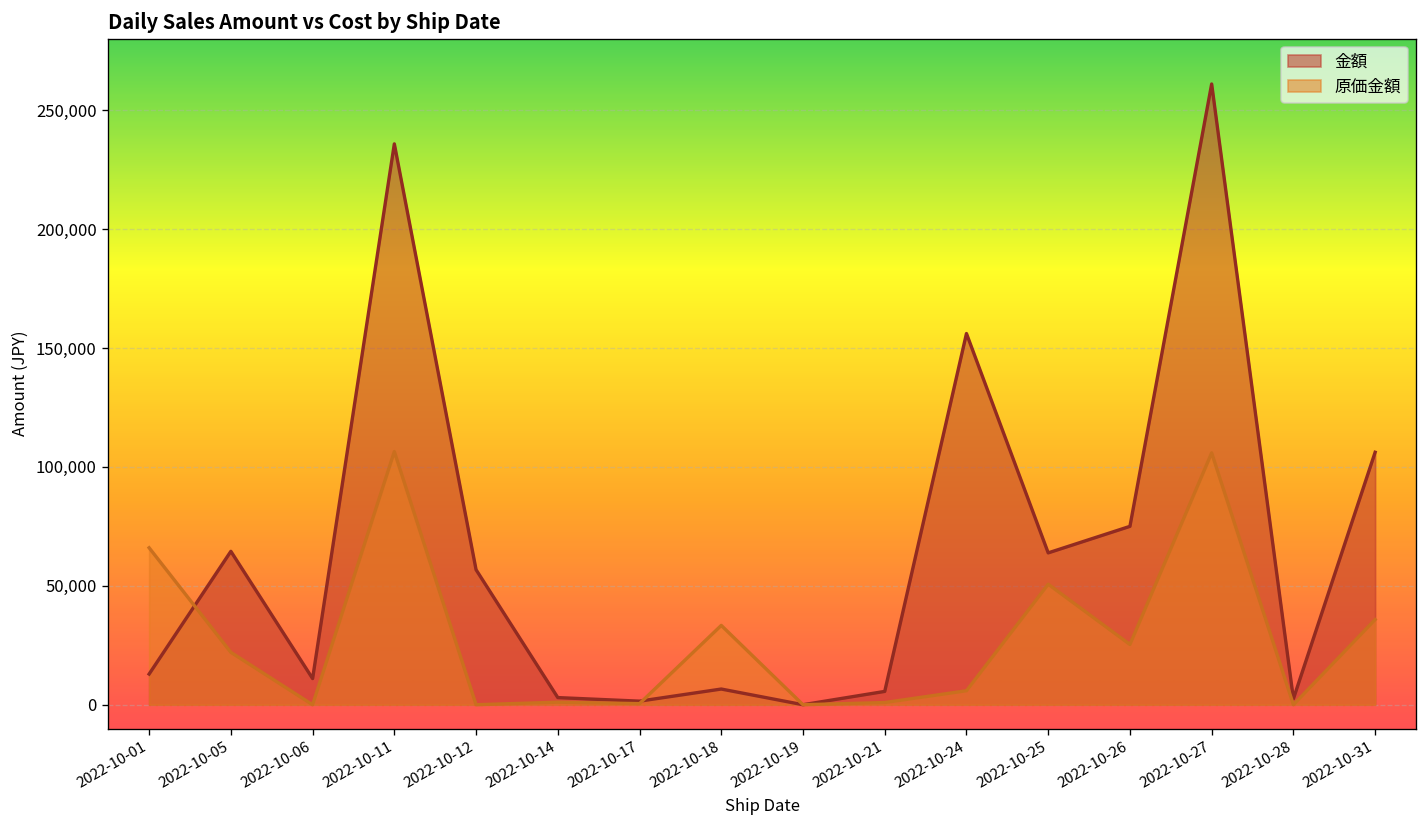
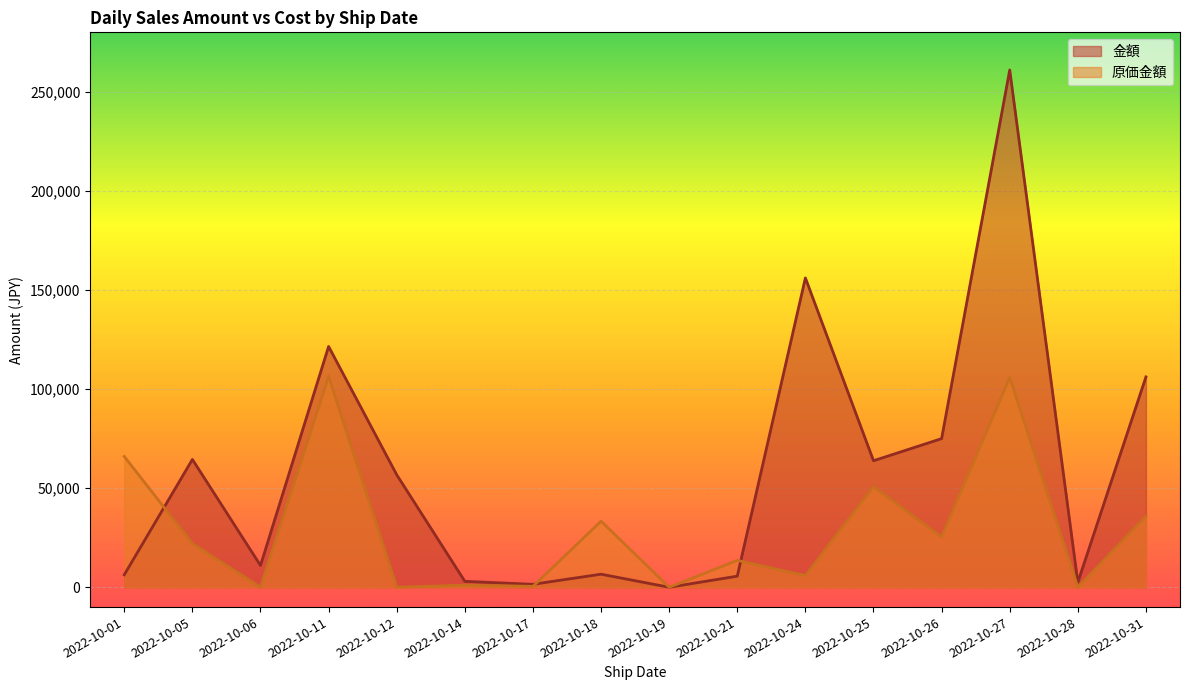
  {
    "金額": {
-     "2022-10-01": "13,000",
+     "2022-10-01": "6,000",
      "2022-10-05": "65,000",
      "2022-10-06": "11,000",
-     "2022-10-11": "236,000",
+     "2022-10-11": "122,000",
      "2022-10-12": "57,000",
      "2022-10-14": "3,000",
      "2022-10-18": "7,000",
      "2022-10-21": "6,000",
      "2022-10-24": "156,000",
      "2022-10-25": "64,000",
      "2022-10-26": "75,000",
      "2022-10-27": "261,000",
      "2022-10-28": "3,000",
      "2022-10-31": "106,000"
    },
    "原価金額": {
      "2022-10-01": "66,000",
      "2022-10-05": "22,000",
      "2022-10-06": "0",
      "2022-10-11": "106,000",
      "2022-10-12": "0",
      "2022-10-14": "1,000",
      "2022-10-18": "33,000",
-     "2022-10-21": "1,000",
+     "2022-10-21": "14,000",
      "2022-10-24": "6,000",
      "2022-10-25": "51,000",
      "2022-10-26": "25,000",
      "2022-10-27": "106,000",
      "2022-10-28": "0",
      "2022-10-31": "36,000"
    }
  }
